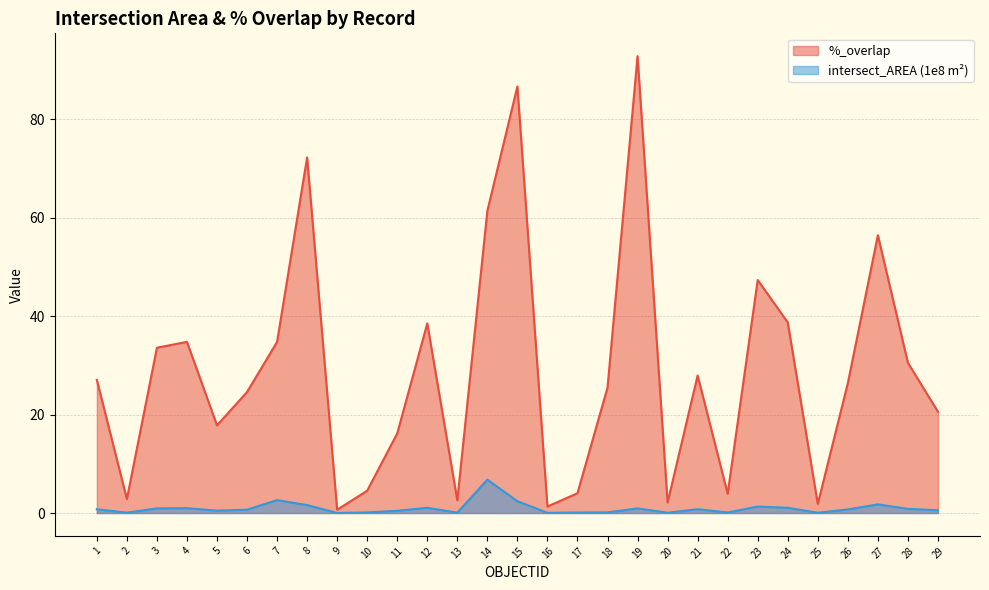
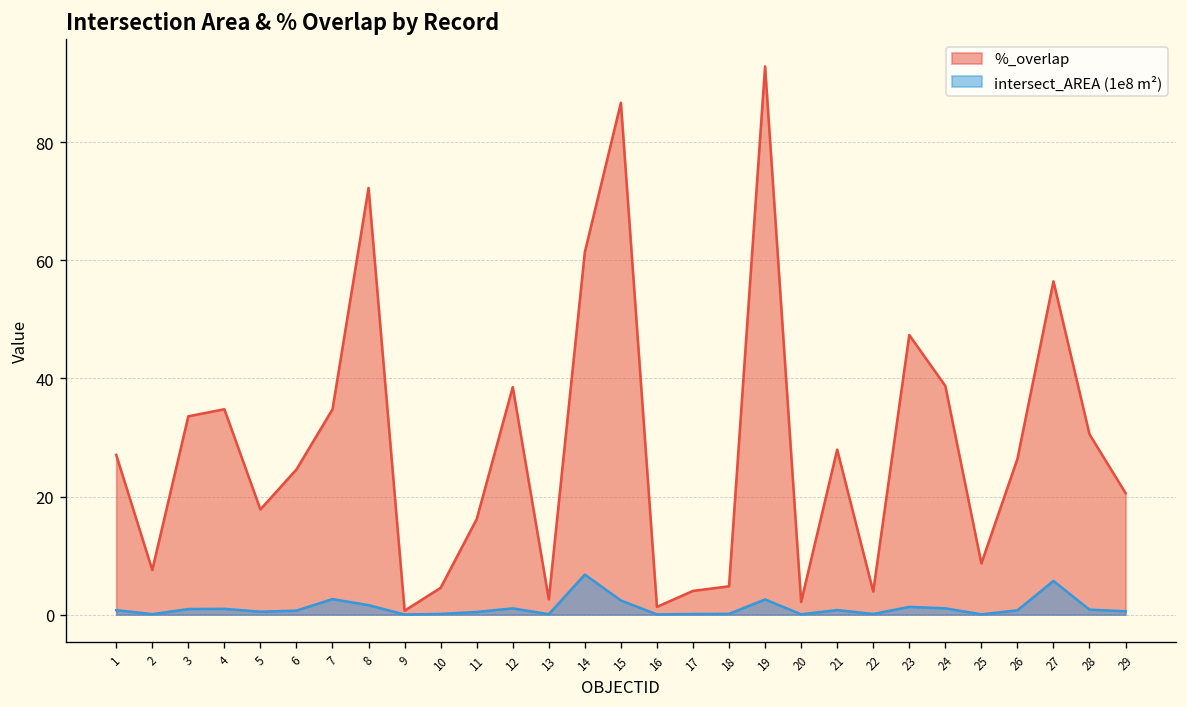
  {
    "%_overlap": {
      "1": 27,
-     "2": 3,
+     "2": 8,
      "3": 34,
      "4": 35,
      "5": 18,
      "6": 25,
      "7": 35,
      "8": 72,
      "9": 1,
      "10": 5,
      "11": 16,
      "12": 39,
      "13": 3,
      "14": 61,
      "15": 87,
      "16": 1,
      "17": 4,
-     "18": 26,
+     "18": 5,
      "19": 93,
      "20": 2,
      "21": 28,
      "22": 4,
      "23": 47,
      "24": 39,
-     "25": 2,
+     "25": 9,
      "26": 26,
      "27": 56,
      "28": 31,
      "29": 21
    },
    "intersect_AREA (1e8 m²)": {
      "1": 1,
      "2": 0,
      "3": 1,
      "4": 1,
      "5": 0,
      "6": 1,
      "7": 3,
      "8": 2,
      "9": 0,
      "10": 0,
      "11": 0,
      "12": 1,
      "13": 0,
      "14": 7,
      "15": 2,
      "16": 0,
      "17": 0,
      "18": 0,
-     "19": 1,
+     "19": 3,
      "20": 0,
      "21": 1,
      "22": 0,
      "23": 1,
      "24": 1,
      "25": 0,
      "26": 1,
-     "27": 2,
+     "27": 6,
      "28": 1,
      "29": 1
    }
  }
